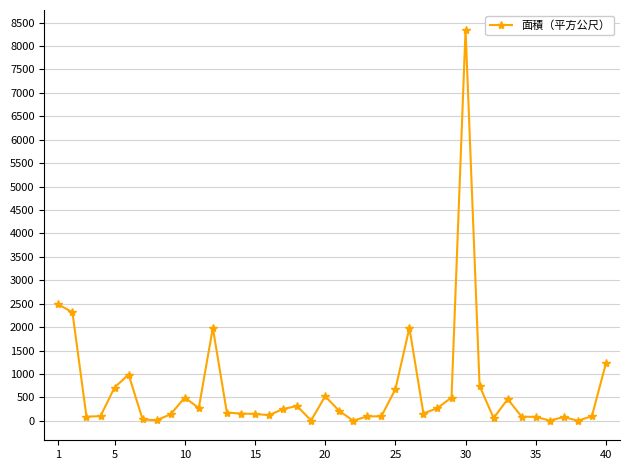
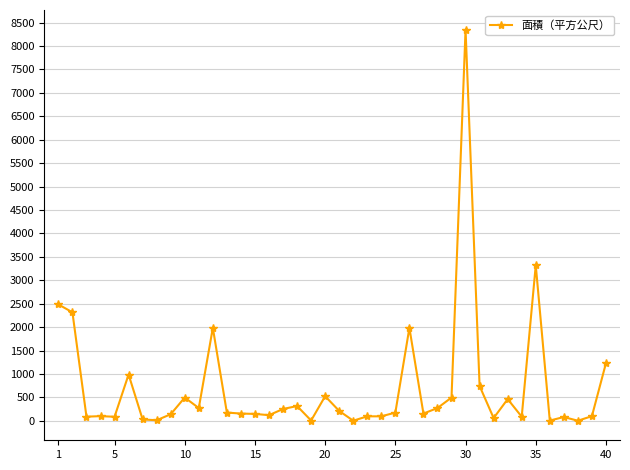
  {
    "1": 2500,
-   "5": 700,
+   "5": 100,
    "10": 500,
    "15": 100,
    "20": 500,
-   "25": 700,
+   "25": 200,
    "30": 8400,
-   "35": 100,
+   "35": 3300,
    "40": 1200
  }
